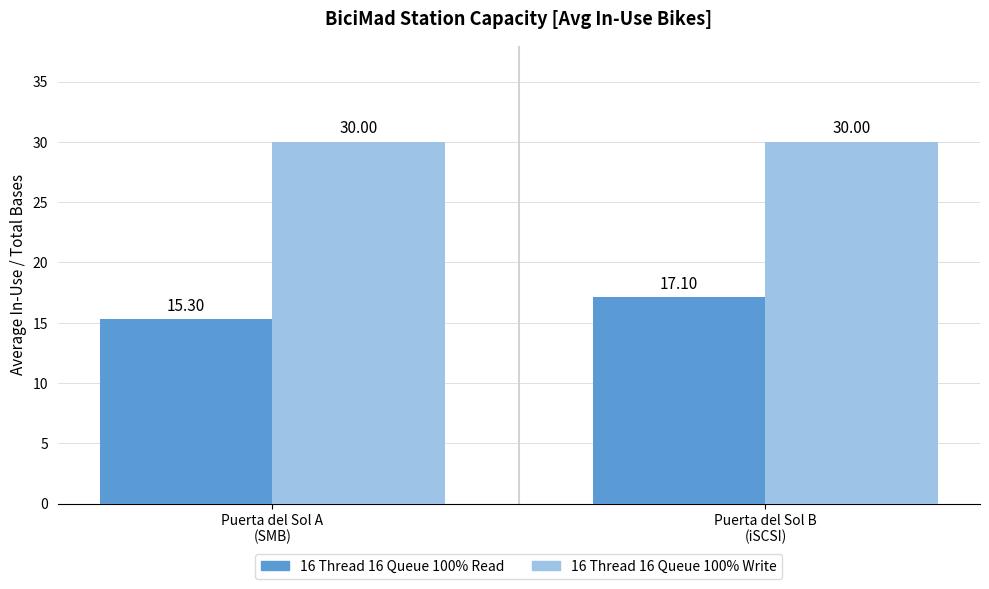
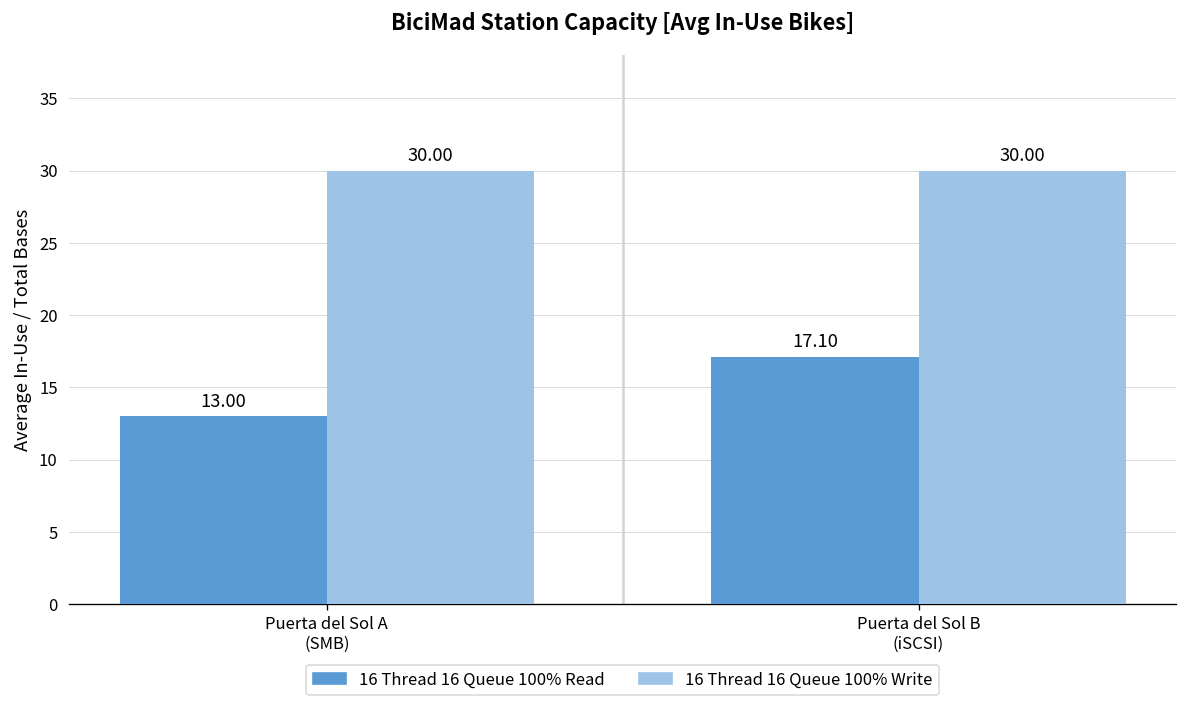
  {
    "16 Thread 16 Queue 100% Read": {
-     "Puerta del Sol A (SMB)": 15.30,
+     "Puerta del Sol A (SMB)": 13.00,
      "Puerta del Sol B (iSCSI)": 17.10
    },
    "16 Thread 16 Queue 100% Write": {
      "Puerta del Sol A (SMB)": 30.00,
      "Puerta del Sol B (iSCSI)": 30.00
    }
  }
